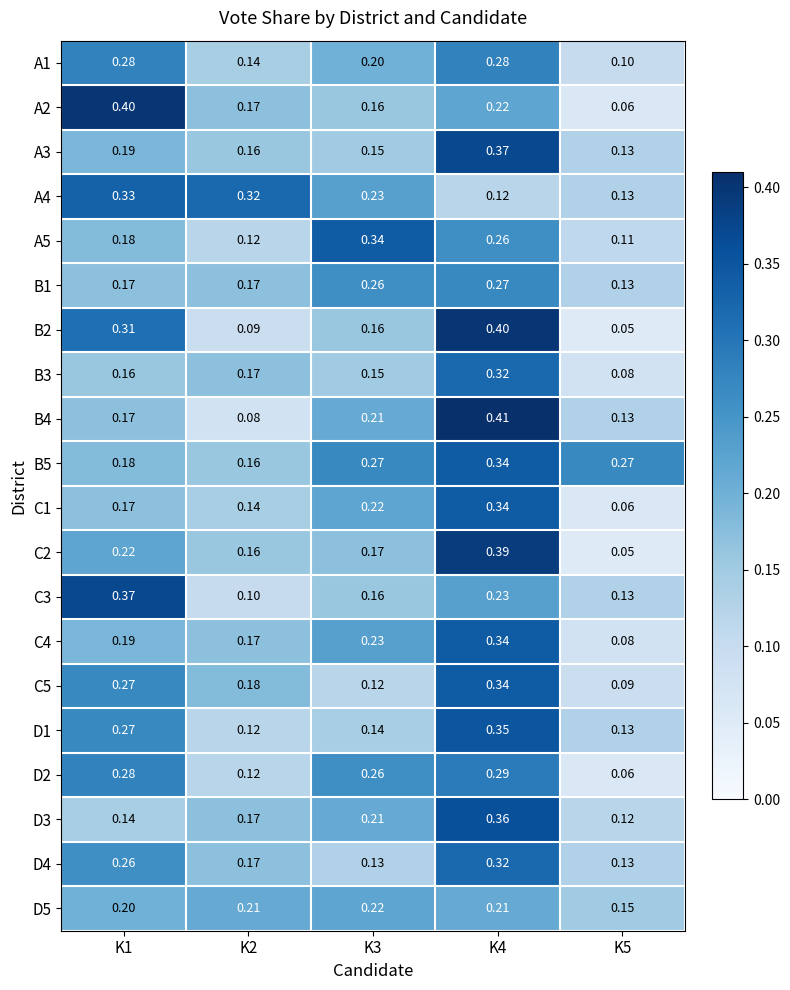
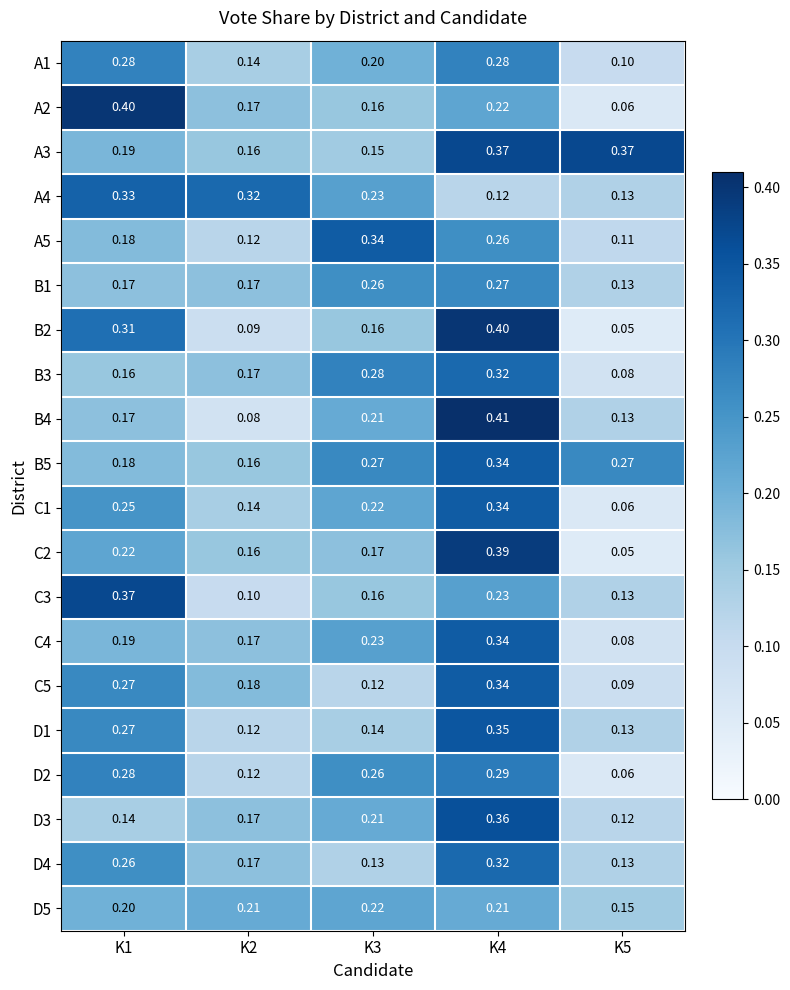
  {
    "A1": {
      "K1": 0.28,
      "K2": 0.14,
      "K3": 0.20,
      "K4": 0.28,
      "K5": 0.10
    },
    "A2": {
      "K1": 0.40,
      "K2": 0.17,
      "K3": 0.16,
      "K4": 0.22,
      "K5": 0.06
    },
    "A3": {
      "K1": 0.19,
      "K2": 0.16,
      "K3": 0.15,
      "K4": 0.37,
-     "K5": 0.13
+     "K5": 0.37
    },
    "A4": {
      "K1": 0.33,
      "K2": 0.32,
      "K3": 0.23,
      "K4": 0.12,
      "K5": 0.13
    },
    "A5": {
      "K1": 0.18,
      "K2": 0.12,
      "K3": 0.34,
      "K4": 0.26,
      "K5": 0.11
    },
    "B1": {
      "K1": 0.17,
      "K2": 0.17,
      "K3": 0.26,
      "K4": 0.27,
      "K5": 0.13
    },
    "B2": {
      "K1": 0.31,
      "K2": 0.09,
      "K3": 0.16,
      "K4": 0.40,
      "K5": 0.05
    },
    "B3": {
      "K1": 0.16,
      "K2": 0.17,
-     "K3": 0.15,
+     "K3": 0.28,
      "K4": 0.32,
      "K5": 0.08
    },
    "B4": {
      "K1": 0.17,
      "K2": 0.08,
      "K3": 0.21,
      "K4": 0.41,
      "K5": 0.13
    },
    "B5": {
      "K1": 0.18,
      "K2": 0.16,
      "K3": 0.27,
      "K4": 0.34,
      "K5": 0.27
    },
    "C1": {
-     "K1": 0.17,
+     "K1": 0.25,
      "K2": 0.14,
      "K3": 0.22,
      "K4": 0.34,
      "K5": 0.06
    },
    "C2": {
      "K1": 0.22,
      "K2": 0.16,
      "K3": 0.17,
      "K4": 0.39,
      "K5": 0.05
    },
    "C3": {
      "K1": 0.37,
      "K2": 0.10,
      "K3": 0.16,
      "K4": 0.23,
      "K5": 0.13
    },
    "C4": {
      "K1": 0.19,
      "K2": 0.17,
      "K3": 0.23,
      "K4": 0.34,
      "K5": 0.08
    },
    "C5": {
      "K1": 0.27,
      "K2": 0.18,
      "K3": 0.12,
      "K4": 0.34,
      "K5": 0.09
    },
    "D1": {
      "K1": 0.27,
      "K2": 0.12,
      "K3": 0.14,
      "K4": 0.35,
      "K5": 0.13
    },
    "D2": {
      "K1": 0.28,
      "K2": 0.12,
      "K3": 0.26,
      "K4": 0.29,
      "K5": 0.06
    },
    "D3": {
      "K1": 0.14,
      "K2": 0.17,
      "K3": 0.21,
      "K4": 0.36,
      "K5": 0.12
    },
    "D4": {
      "K1": 0.26,
      "K2": 0.17,
      "K3": 0.13,
      "K4": 0.32,
      "K5": 0.13
    },
    "D5": {
      "K1": 0.20,
      "K2": 0.21,
      "K3": 0.22,
      "K4": 0.21,
      "K5": 0.15
    }
  }
